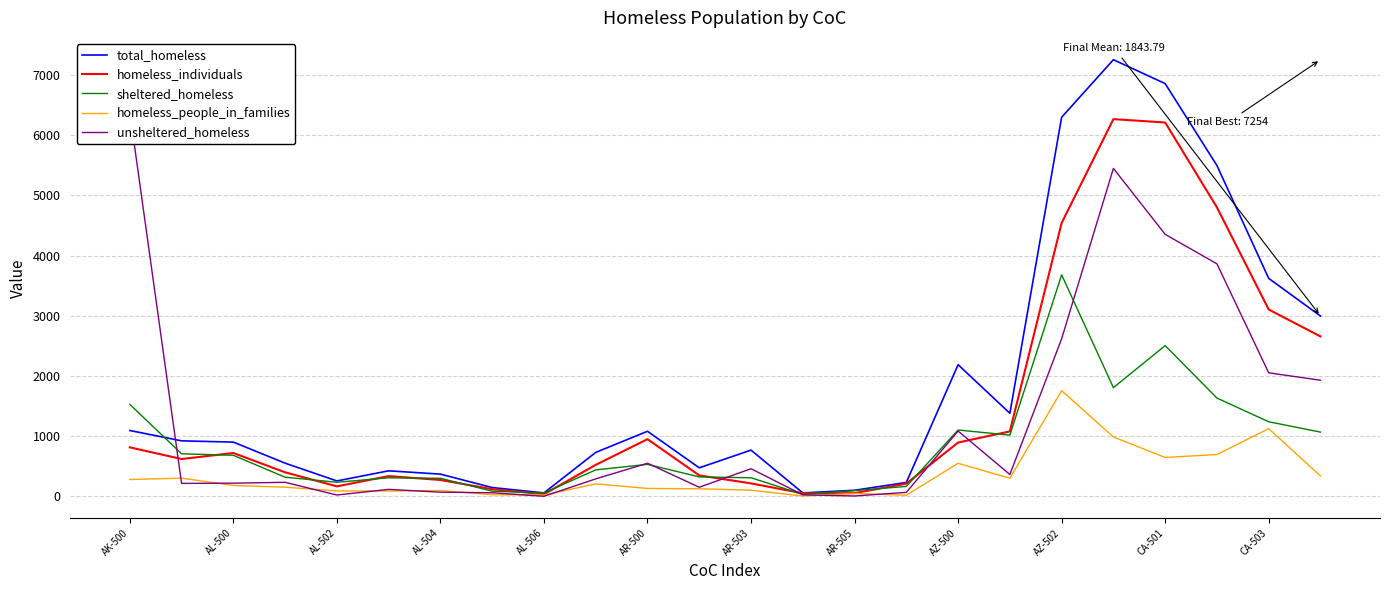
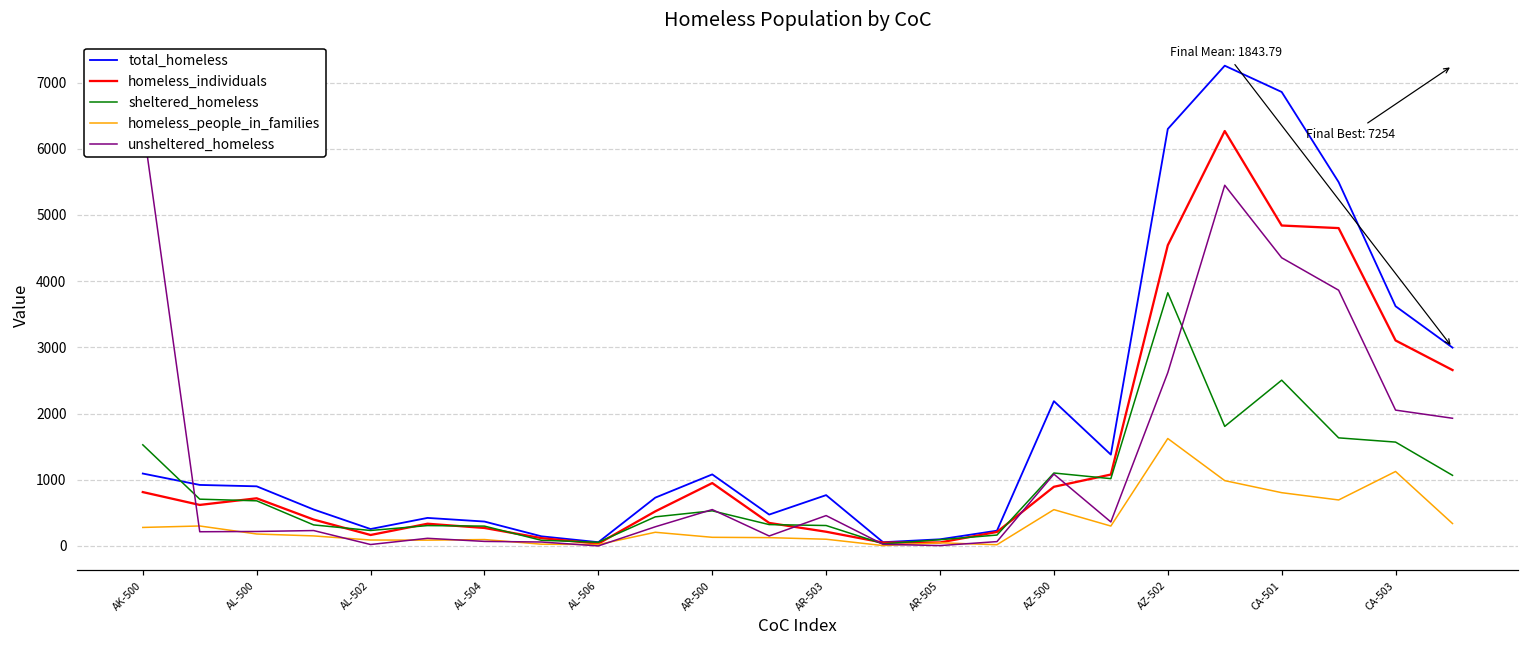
  {
    "total_homeless": {
      "AK-500": 1100,
      "AL-500": 900,
      "AL-504": 400,
      "AR-500": 1100,
      "AR-503": 800,
      "AZ-500": 2200,
      "AZ-502": 6300
    },
    "homeless_individuals": {
      "AK-500": 800,
      "AL-502": 200,
      "AR-500": 1000,
      "AR-503": 200,
      "AZ-500": 900,
      "AZ-502": 4500,
-     "CA-501": 6200
+     "CA-501": 4800
    },
    "sheltered_homeless": {
      "AK-500": 1500,
      "AR-503": 300,
-     "AZ-502": 3700,
+     "AZ-502": 3800,
      "CA-501": 2500,
-     "CA-503": 1200
+     "CA-503": 1600
    },
    "homeless_people_in_families": {
      "AK-500": 300,
      "AL-502": 100,
      "AR-500": 100,
      "AR-503": 100,
      "AZ-500": 500,
-     "AZ-502": 1800,
-     "CA-501": 600,
+     "AZ-502": 1600,
+     "CA-501": 800,
      "CA-503": 1100
    },
    "unsheltered_homeless": {
      "AL-502": 0,
      "AR-503": 500,
      "AZ-502": 2600,
      "CA-503": 2100
    }
  }
